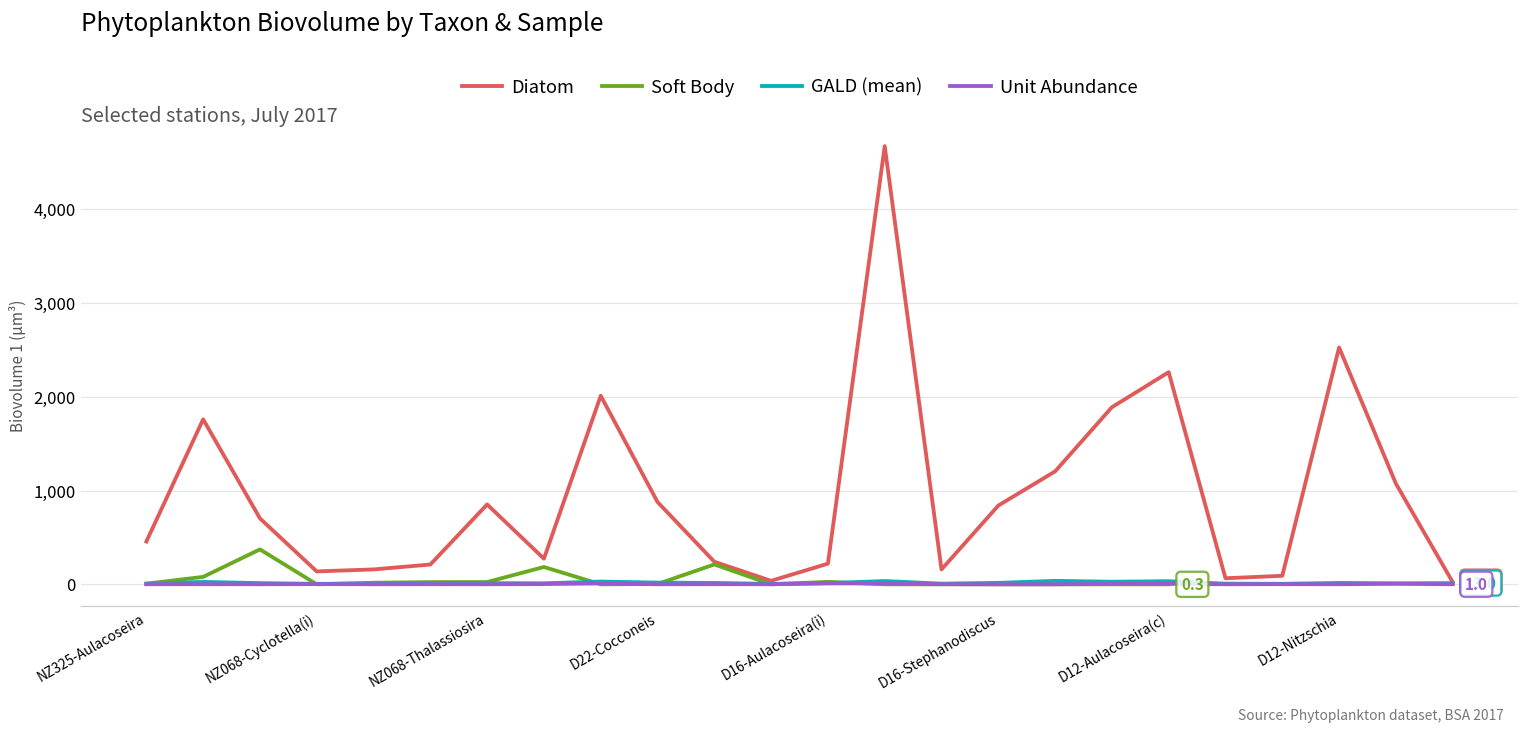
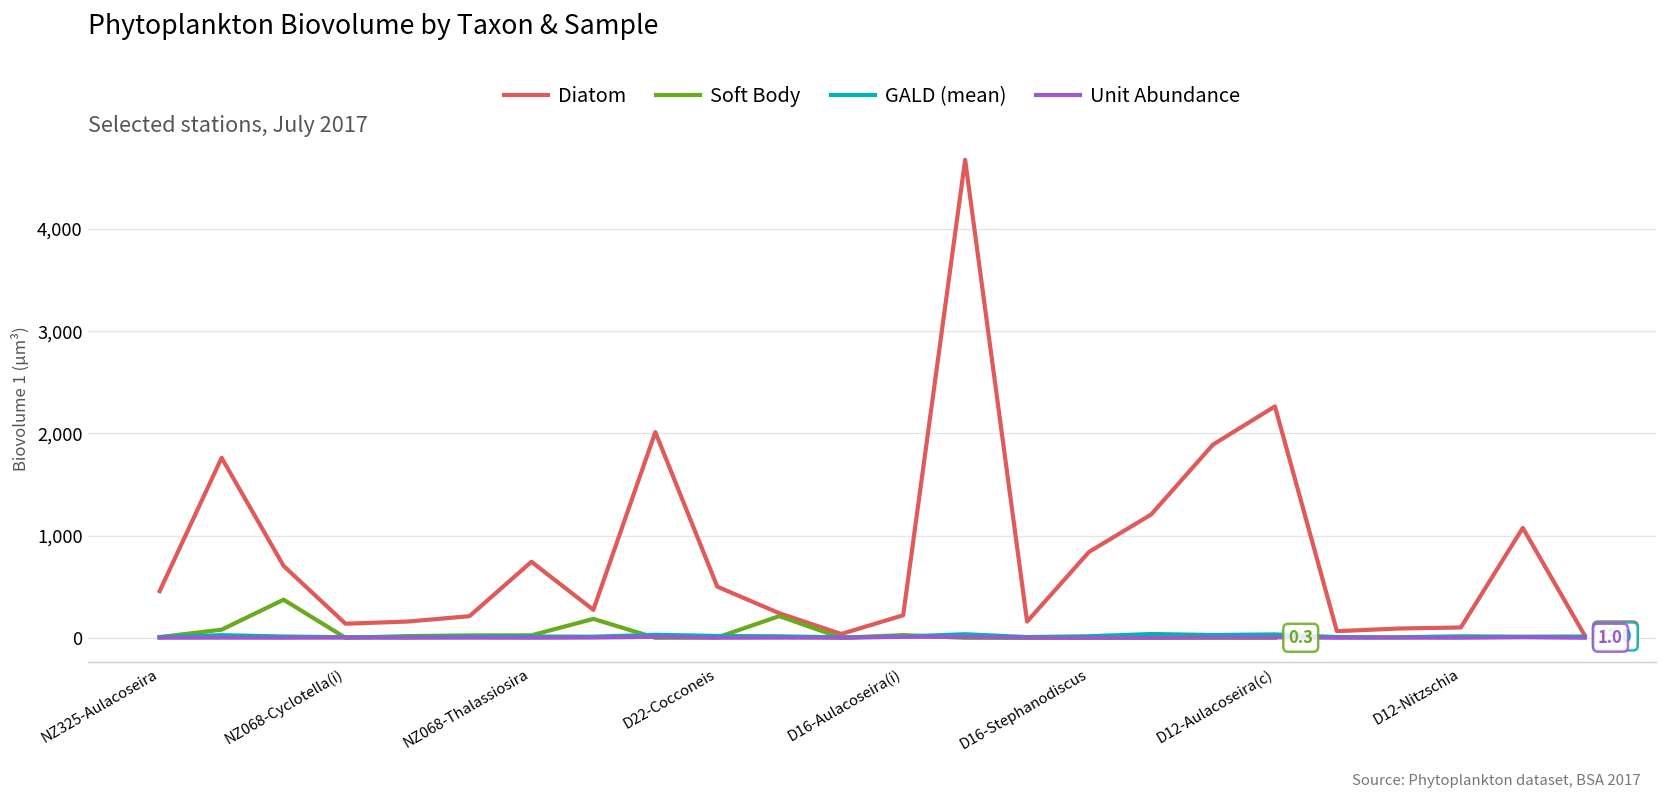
  {
    "Diatom": {
      "NZ325-Aulacoseira": "500",
      "NZ068-Cyclotella(i)": "100",
-     "NZ068-Thalassiosira": "900",
-     "D22-Cocconeis": "900",
+     "NZ068-Thalassiosira": "700",
+     "D22-Cocconeis": "500",
      "D16-Aulacoseira(i)": "200",
      "D16-Stephanodiscus": "800",
      "D12-Aulacoseira(c)": "2,300",
-     "D12-Nitzschia": "2,500"
+     "D12-Nitzschia": "100"
    }
  }
